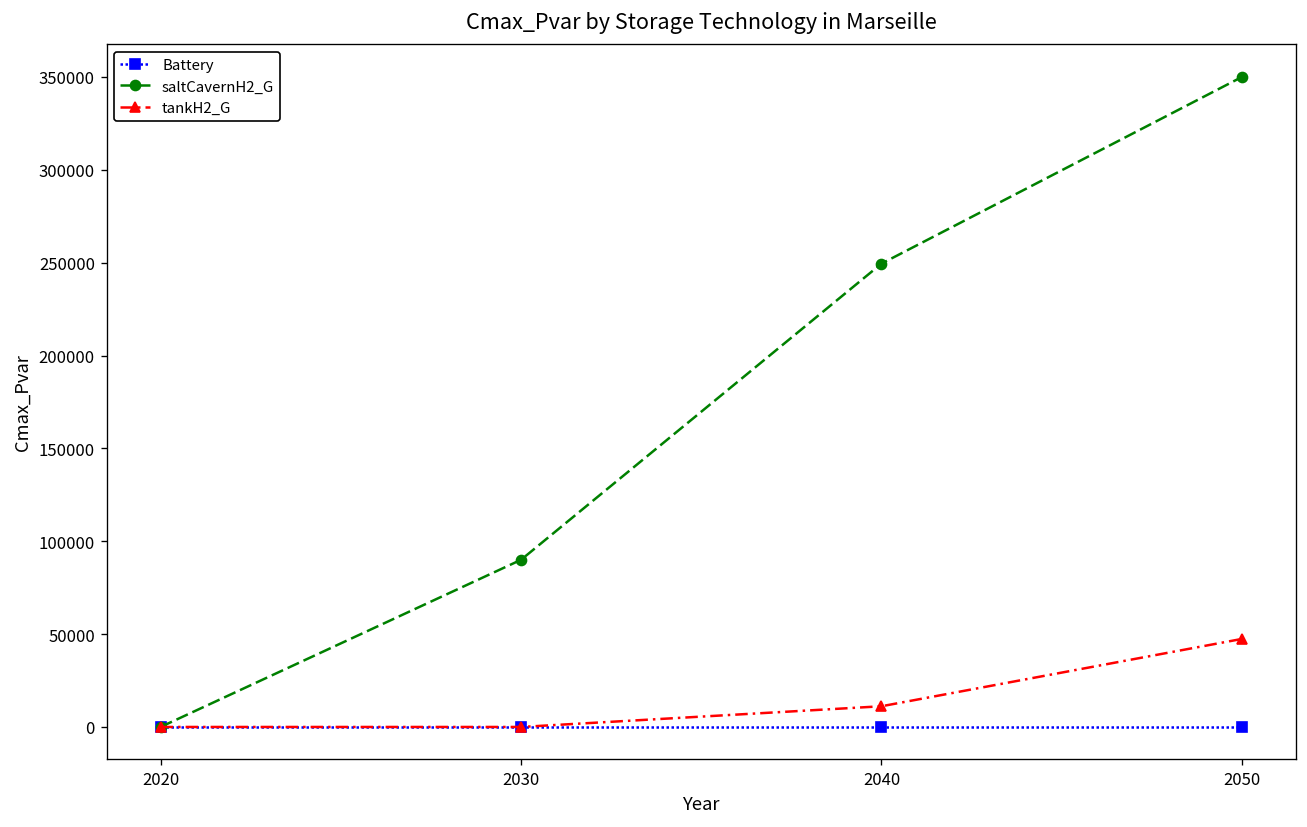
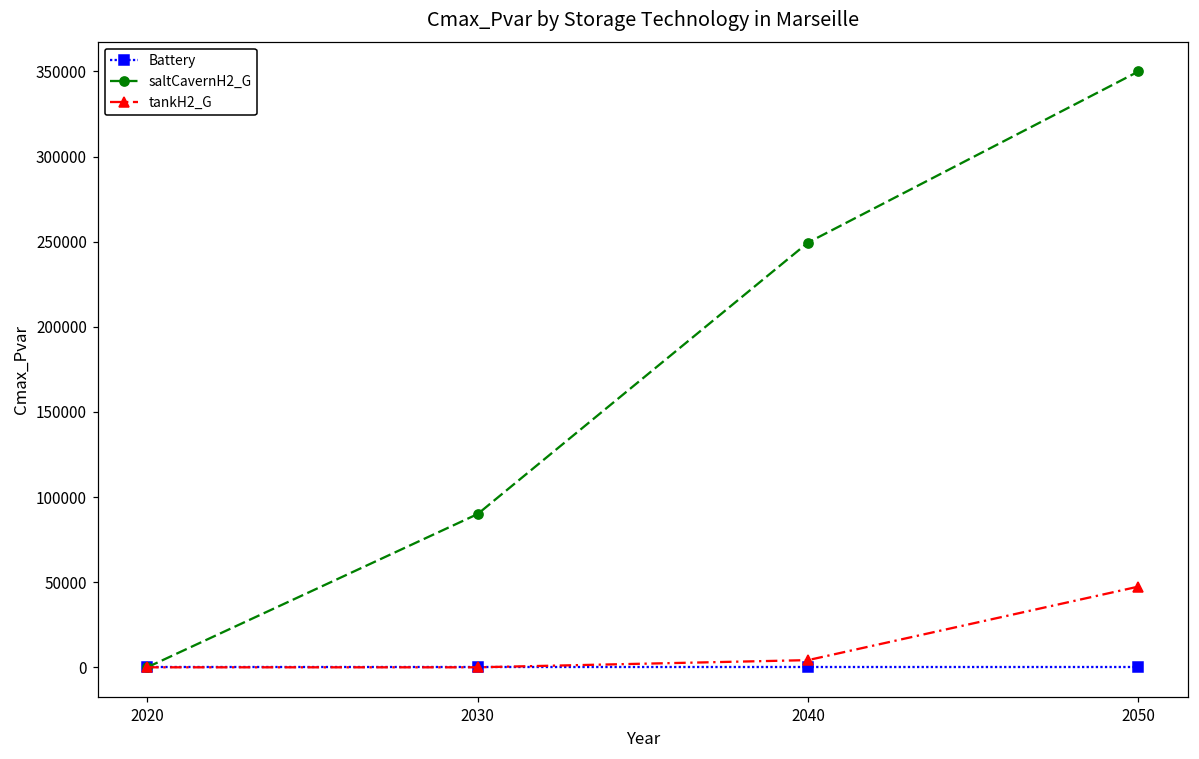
  {
    "Battery": {
      "2040": 0,
      "2050": 0
    },
    "saltCavernH2_G": {
      "2030": 90000,
      "2040": 250000,
      "2050": 350000
    },
    "tankH2_G": {
-     "2040": 11000,
+     "2040": 4000,
      "2050": 47000
    }
  }
